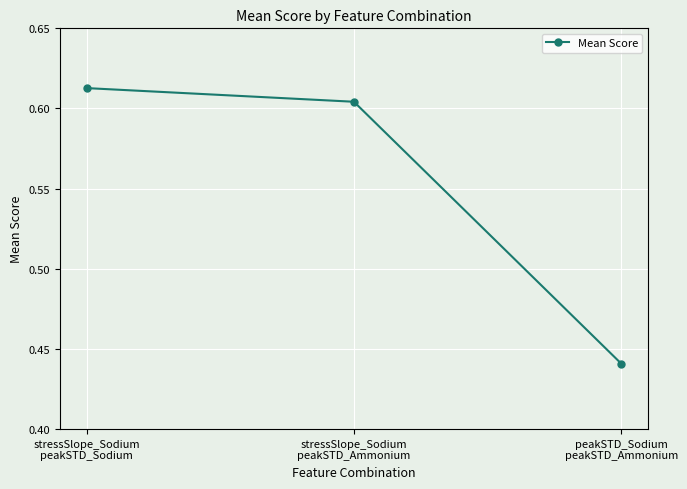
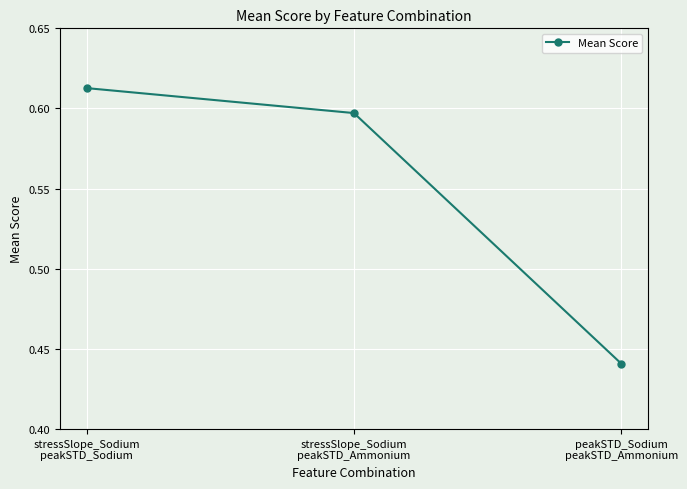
  {
    "stressSlope_Sodium peakSTD_Sodium": 0.613,
-   "stressSlope_Sodium peakSTD_Ammonium": 0.604,
+   "stressSlope_Sodium peakSTD_Ammonium": 0.597,
    "peakSTD_Sodium peakSTD_Ammonium": 0.441
  }
